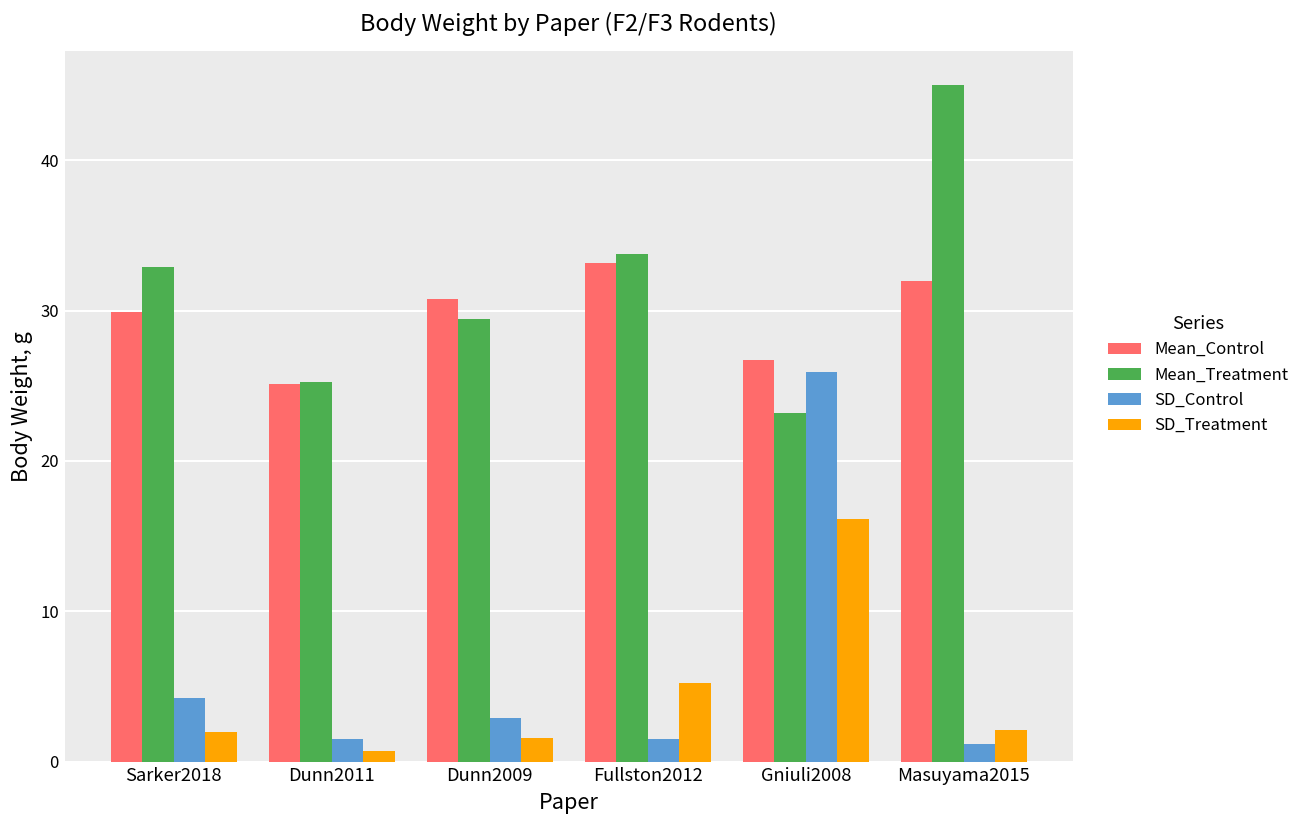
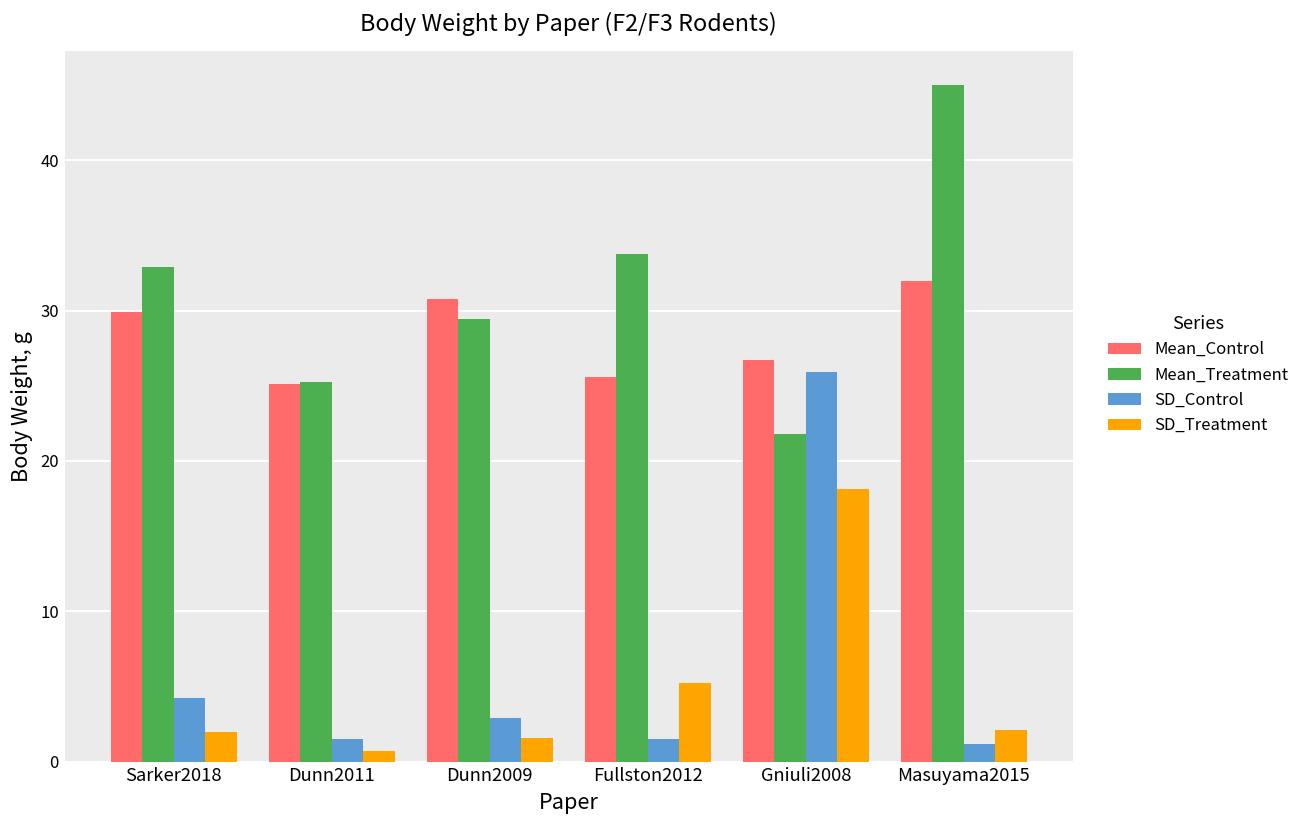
  {
    "Mean_Control": {
      "Sarker2018": 29.9,
      "Dunn2011": 25.1,
      "Dunn2009": 30.8,
-     "Fullston2012": 33.2,
+     "Fullston2012": 25.6,
      "Gniuli2008": 26.7,
      "Masuyama2015": 31.9
    },
    "Mean_Treatment": {
      "Sarker2018": 32.9,
      "Dunn2011": 25.2,
      "Dunn2009": 29.5,
      "Fullston2012": 33.8,
-     "Gniuli2008": 23.2,
+     "Gniuli2008": 21.8,
      "Masuyama2015": 45.0
    },
    "SD_Control": {
      "Sarker2018": 4.2,
      "Dunn2011": 1.5,
      "Dunn2009": 2.9,
      "Fullston2012": 1.5,
      "Gniuli2008": 25.9,
      "Masuyama2015": 1.2
    },
    "SD_Treatment": {
      "Sarker2018": 2.0,
      "Dunn2011": 0.7,
      "Dunn2009": 1.6,
      "Fullston2012": 5.2,
-     "Gniuli2008": 16.1,
+     "Gniuli2008": 18.1,
      "Masuyama2015": 2.1
    }
  }
